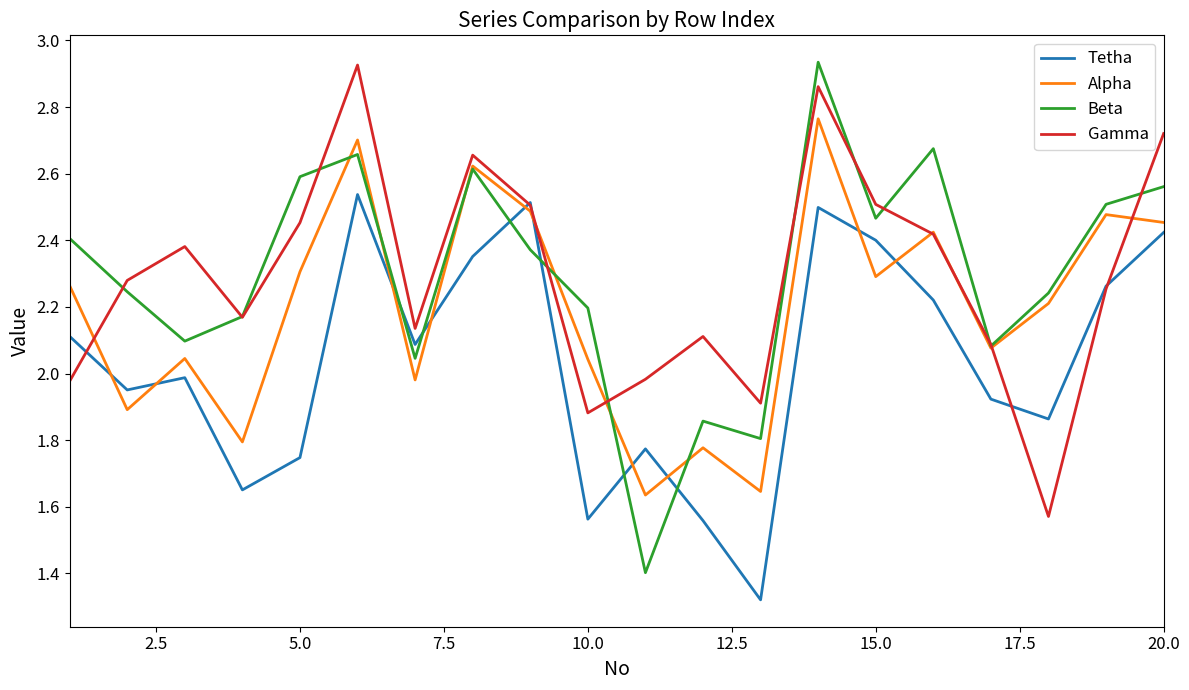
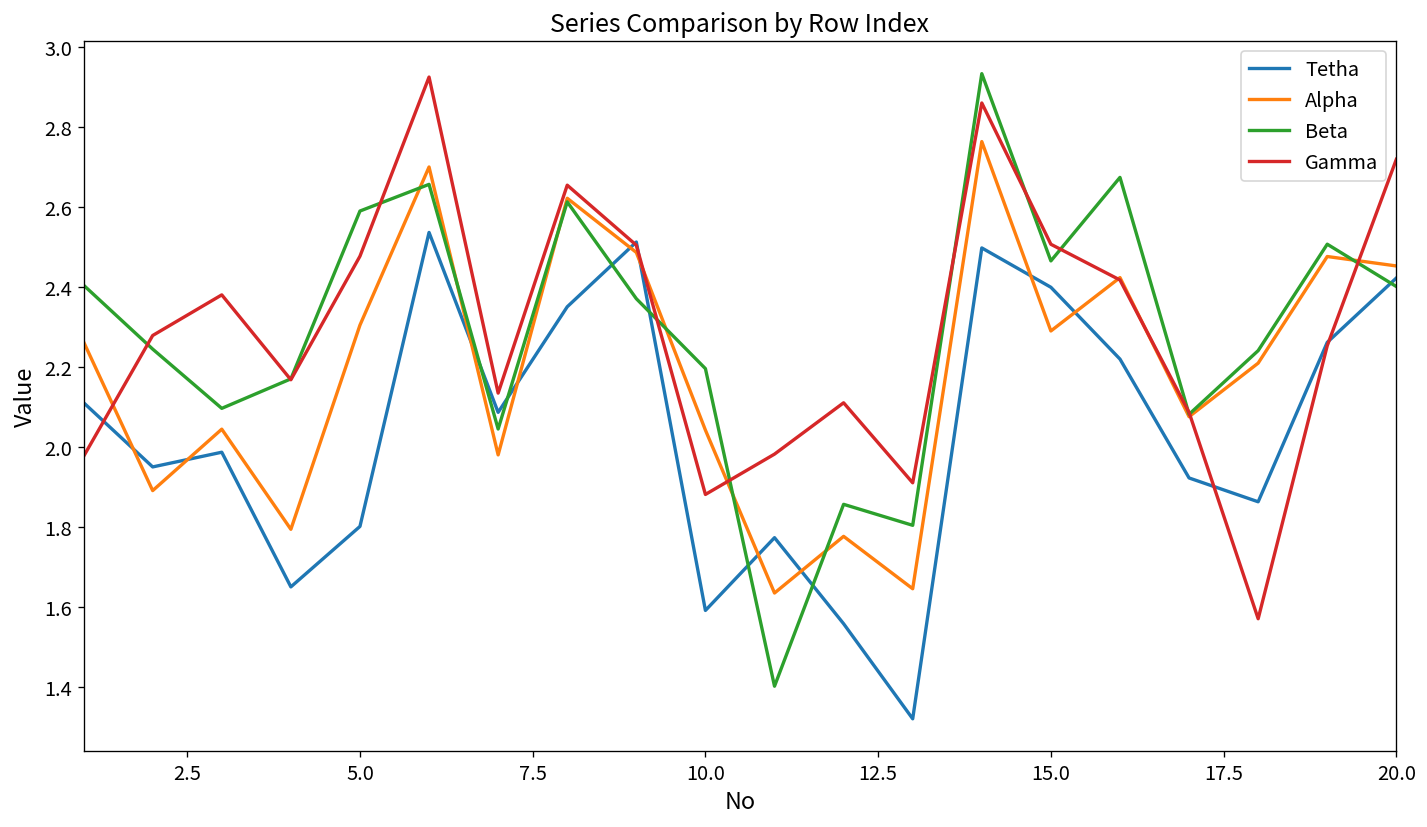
  {
    "Tetha": {
-     "5.0": 1.75,
-     "10.0": 1.56,
+     "5.0": 1.80,
+     "10.0": 1.59,
      "15.0": 2.40,
      "20.0": 2.42
    },
    "Alpha": {
      "5.0": 2.31,
      "10.0": 2.04,
      "15.0": 2.29,
      "20.0": 2.45
    },
    "Beta": {
      "5.0": 2.59,
      "10.0": 2.20,
      "15.0": 2.47,
-     "20.0": 2.56
+     "20.0": 2.40
    },
    "Gamma": {
-     "5.0": 2.45,
+     "5.0": 2.48,
      "10.0": 1.88,
      "15.0": 2.51,
      "20.0": 2.72
    }
  }
